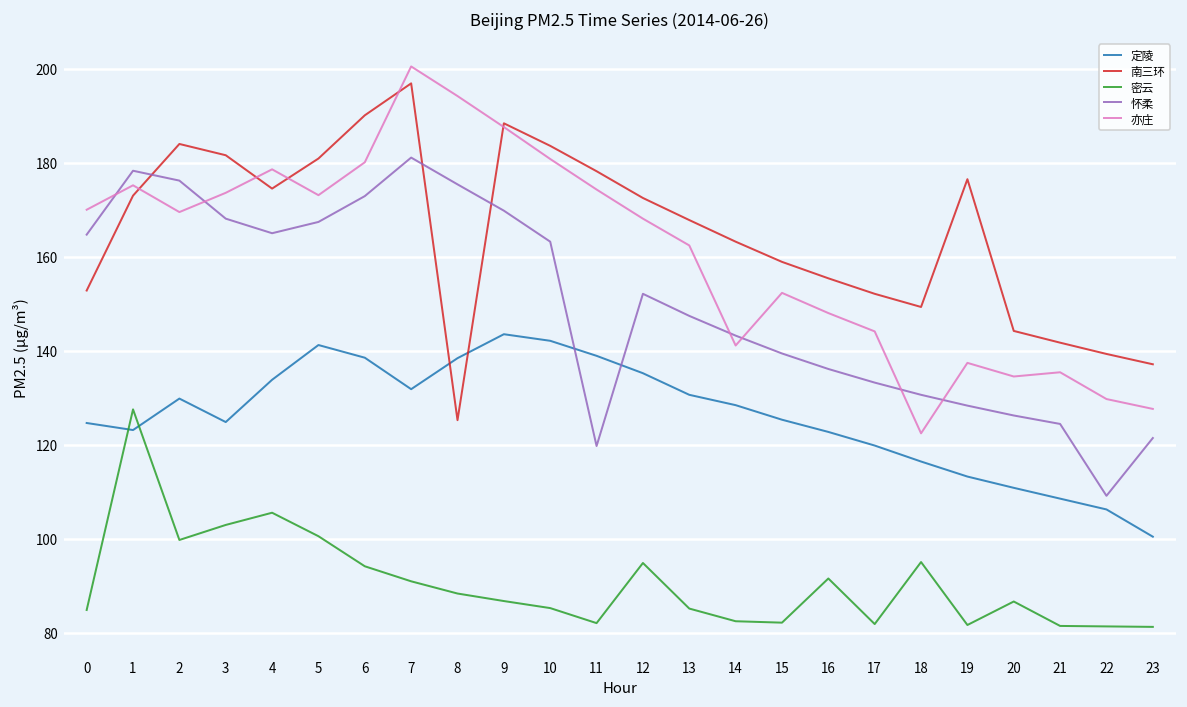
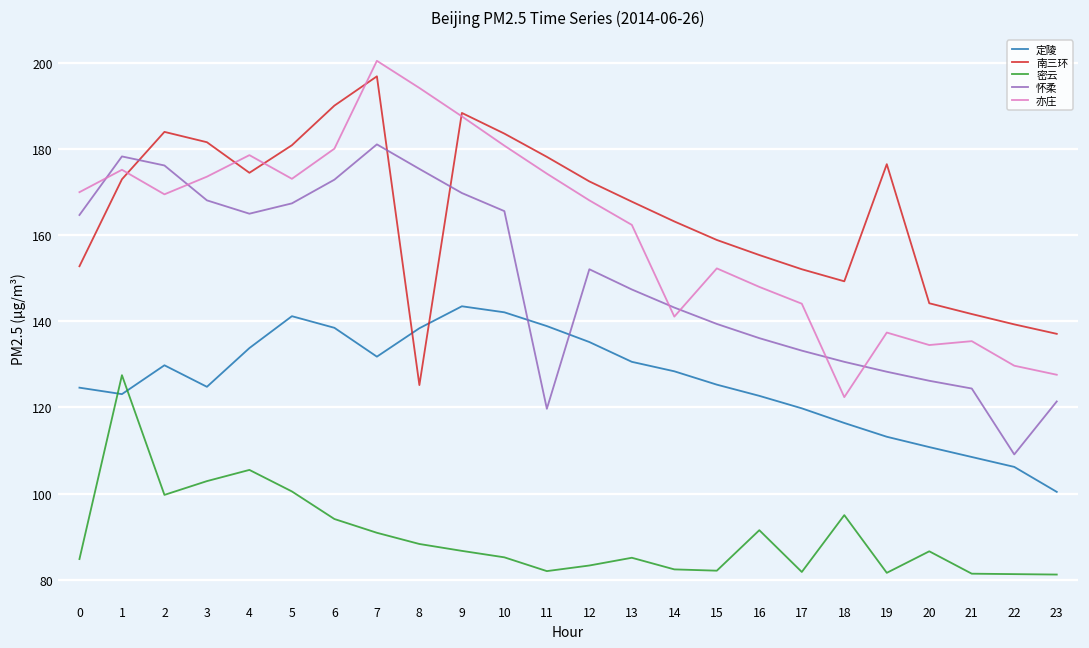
  {
    "定陵": {
      "0": 125,
      "1": 123,
      "2": 130,
      "3": 125,
      "4": 134,
      "5": 141,
      "6": 139,
      "7": 132,
      "8": 138,
      "9": 144,
      "10": 142,
      "11": 139,
      "12": 135,
      "13": 131,
      "14": 128,
      "15": 125,
      "16": 123,
      "17": 120,
      "18": 116,
      "19": 113,
      "20": 111,
      "21": 109,
      "22": 106,
      "23": 100
    },
    "南三环": {
      "0": 153,
      "1": 173,
      "2": 184,
      "3": 182,
      "4": 175,
      "5": 181,
      "6": 190,
      "7": 197,
      "8": 125,
      "9": 188,
      "10": 184,
      "11": 178,
      "12": 173,
      "13": 168,
      "14": 163,
      "15": 159,
      "16": 155,
      "17": 152,
      "18": 149,
      "19": 177,
      "20": 144,
      "21": 142,
      "22": 139,
      "23": 137
    },
    "密云": {
      "0": 85,
      "1": 128,
      "2": 100,
      "3": 103,
      "4": 106,
      "5": 101,
      "6": 94,
      "7": 91,
      "8": 88,
      "9": 87,
      "10": 85,
      "11": 82,
-     "12": 95,
+     "12": 83,
      "13": 85,
      "14": 82,
      "15": 82,
      "16": 92,
      "17": 82,
      "18": 95,
      "19": 82,
      "20": 87,
      "21": 81,
      "22": 81,
      "23": 81
    },
    "怀柔": {
      "0": 165,
      "1": 178,
      "2": 176,
      "3": 168,
      "4": 165,
      "5": 167,
      "6": 173,
      "7": 181,
      "8": 175,
      "9": 170,
-     "10": 163,
+     "10": 166,
      "11": 120,
      "12": 152,
      "13": 147,
      "14": 143,
      "15": 139,
      "16": 136,
      "17": 133,
      "18": 131,
      "19": 128,
      "20": 126,
      "21": 124,
      "22": 109,
      "23": 121
    },
    "亦庄": {
      "0": 170,
      "1": 175,
      "2": 170,
      "3": 174,
      "4": 179,
      "5": 173,
      "6": 180,
      "7": 201,
      "8": 194,
      "9": 188,
      "10": 181,
      "11": 174,
      "12": 168,
      "13": 162,
      "14": 141,
      "15": 152,
      "16": 148,
      "17": 144,
      "18": 122,
      "19": 137,
      "20": 135,
      "21": 135,
      "22": 130,
      "23": 128
    }
  }
